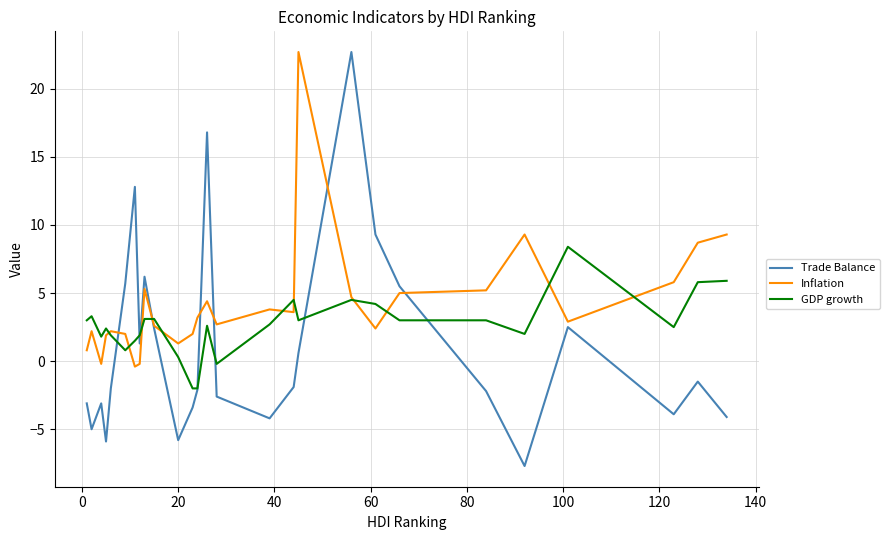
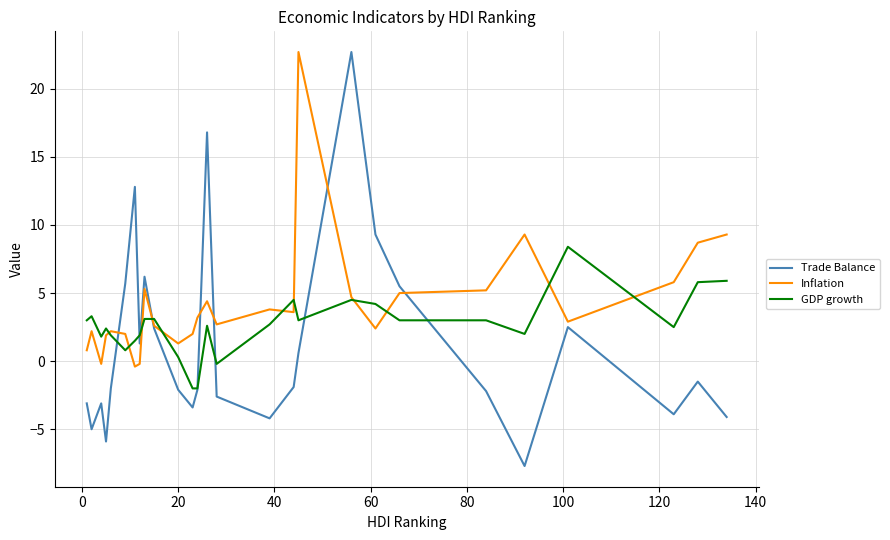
  {
    "Trade Balance": {
-     "20": -5.8
+     "20": -2.1
    },
    "Inflation": {
      "20": 1.3
    },
    "GDP growth": {
      "20": 0.3
    }
  }
